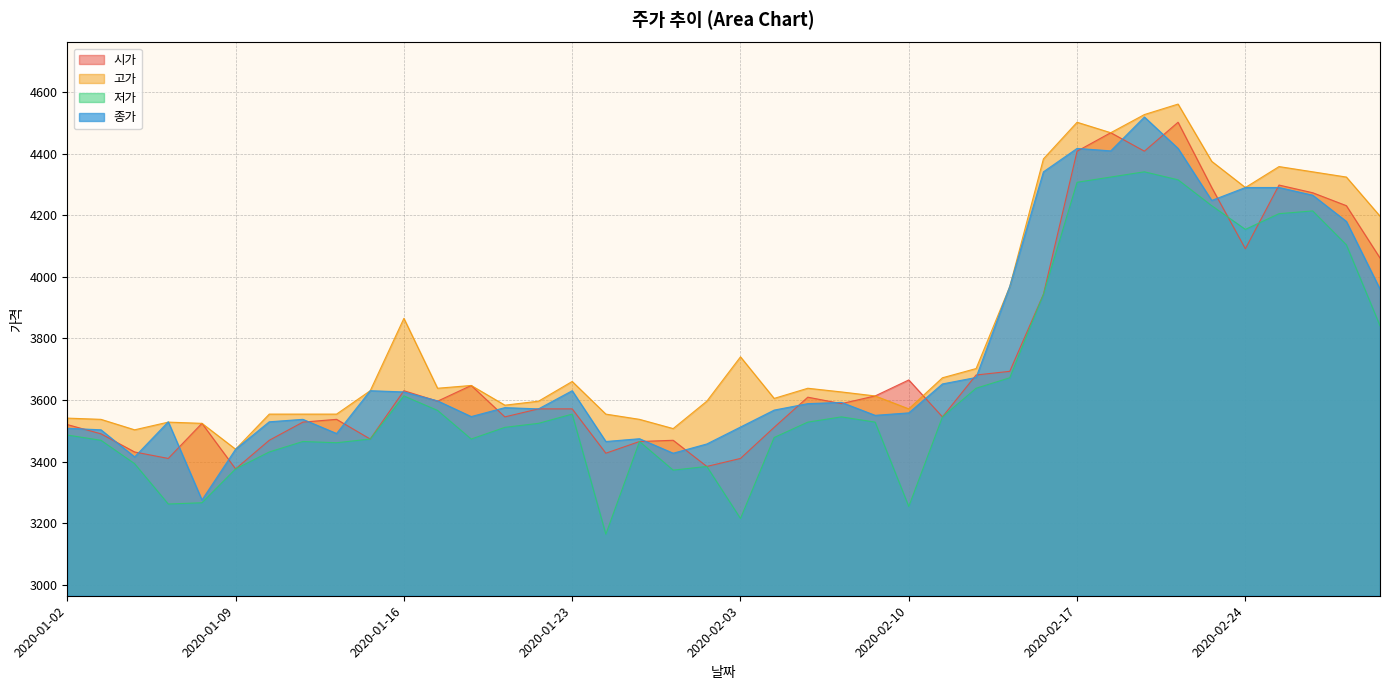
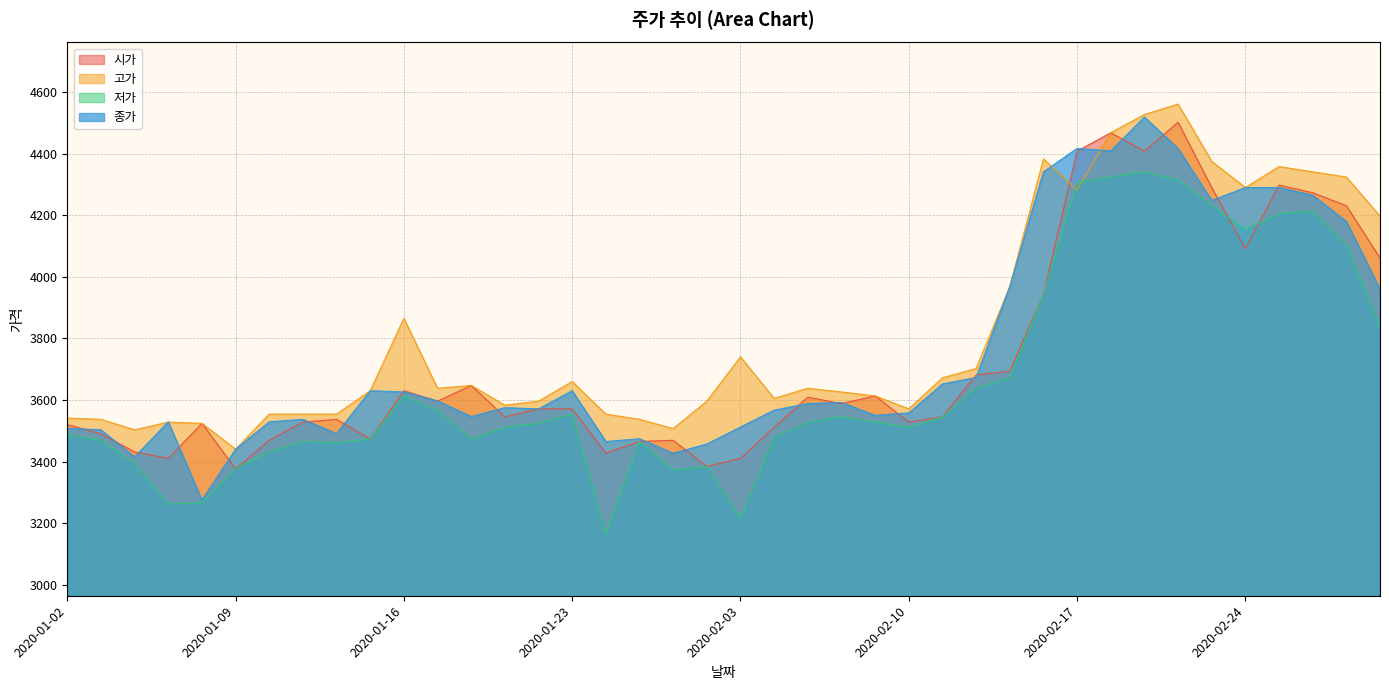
  {
    "시가": {
      "2020-01-02": 3520,
      "2020-01-23": 3570,
      "2020-02-03": 3410,
-     "2020-02-10": 3670,
+     "2020-02-10": 3530,
      "2020-02-17": 4410,
      "2020-02-24": 4090
    },
    "고가": {
      "2020-01-02": 3540,
      "2020-01-16": 3870,
      "2020-01-23": 3660,
      "2020-02-03": 3740,
      "2020-02-10": 3570,
-     "2020-02-17": 4500
+     "2020-02-17": 4280
    },
    "저가": {
      "2020-01-02": 3490,
      "2020-01-16": 3610,
      "2020-01-23": 3550,
      "2020-02-03": 3220,
-     "2020-02-10": 3250,
+     "2020-02-10": 3510,
      "2020-02-17": 4310,
      "2020-02-24": 4150
    },
    "종가": {
      "2020-01-02": 3510,
      "2020-01-23": 3630,
      "2020-02-03": 3510,
      "2020-02-10": 3560,
      "2020-02-17": 4420
    }
  }
